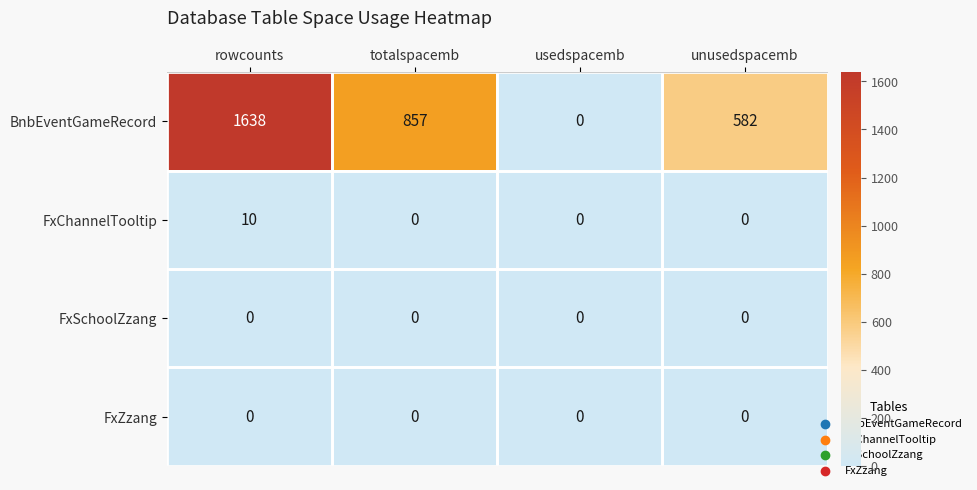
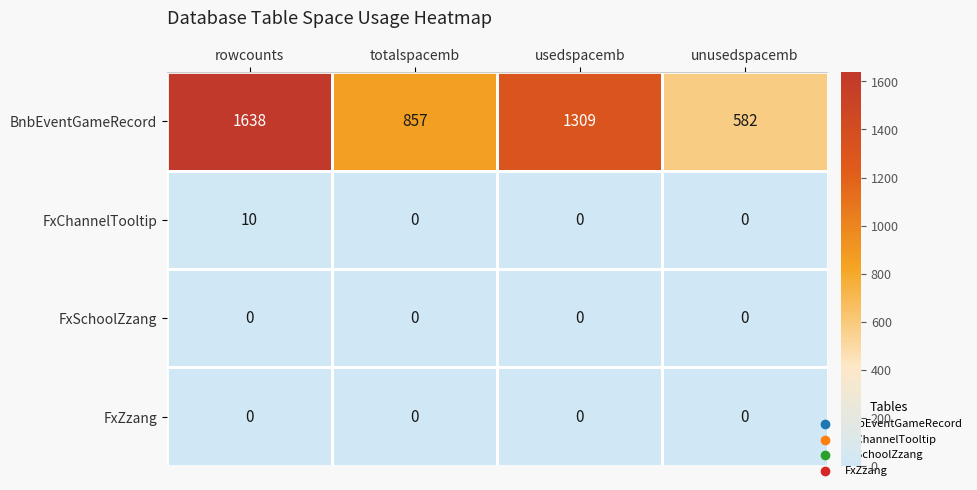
  {
    "BnbEventGameRecord": {
      "rowcounts": 1638,
      "totalspacemb": 857,
-     "usedspacemb": 0,
+     "usedspacemb": 1309,
      "unusedspacemb": 582
    },
    "FxChannelTooltip": {
      "rowcounts": 10,
      "totalspacemb": 0,
      "usedspacemb": 0,
      "unusedspacemb": 0
    },
    "FxSchoolZzang": {
      "rowcounts": 0,
      "totalspacemb": 0,
      "usedspacemb": 0,
      "unusedspacemb": 0
    },
    "FxZzang": {
      "rowcounts": 0,
      "totalspacemb": 0,
      "usedspacemb": 0,
      "unusedspacemb": 0
    }
  }
